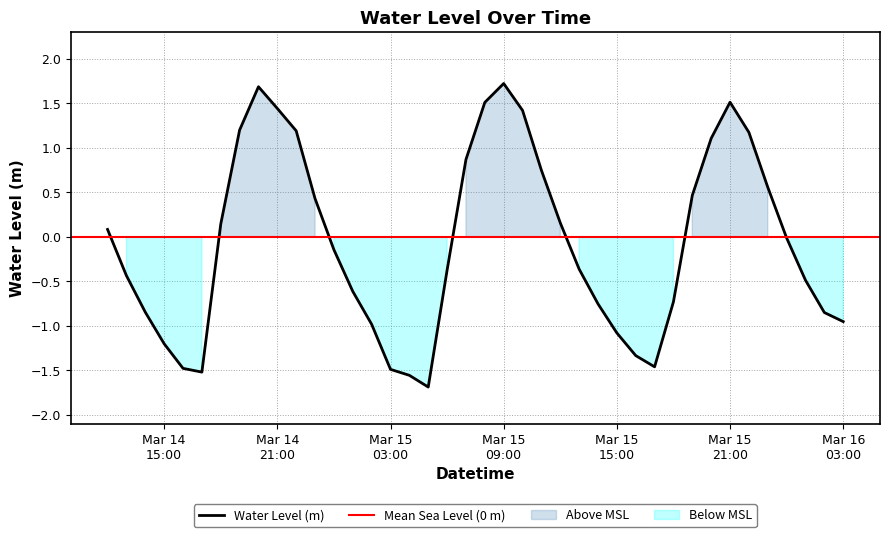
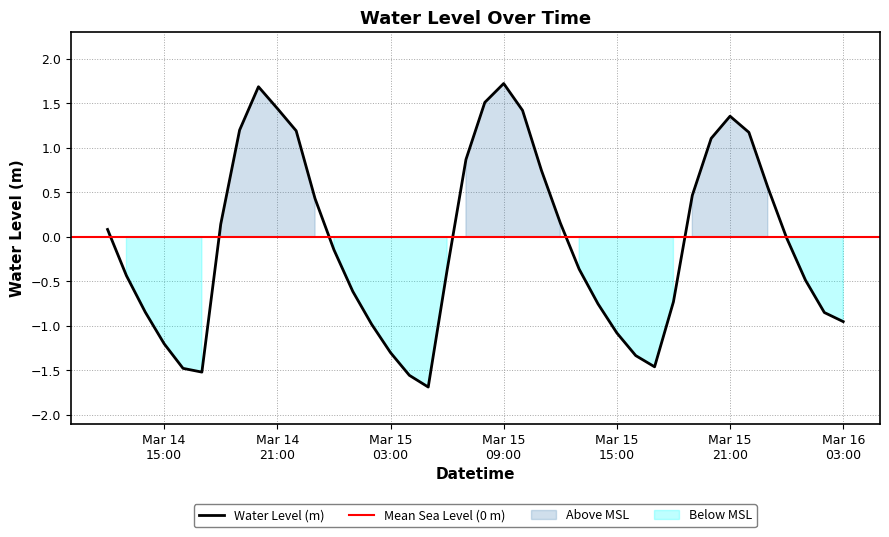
  {
    "Mar 14 15:00": -1.2,
    "Mar 14 21:00": 1.4,
-   "Mar 15 03:00": -1.5,
+   "Mar 15 03:00": -1.3,
    "Mar 15 09:00": 1.7,
    "Mar 15 15:00": -1.1,
-   "Mar 15 21:00": 1.5,
+   "Mar 15 21:00": 1.4,
    "Mar 16 03:00": -1.0
  }
